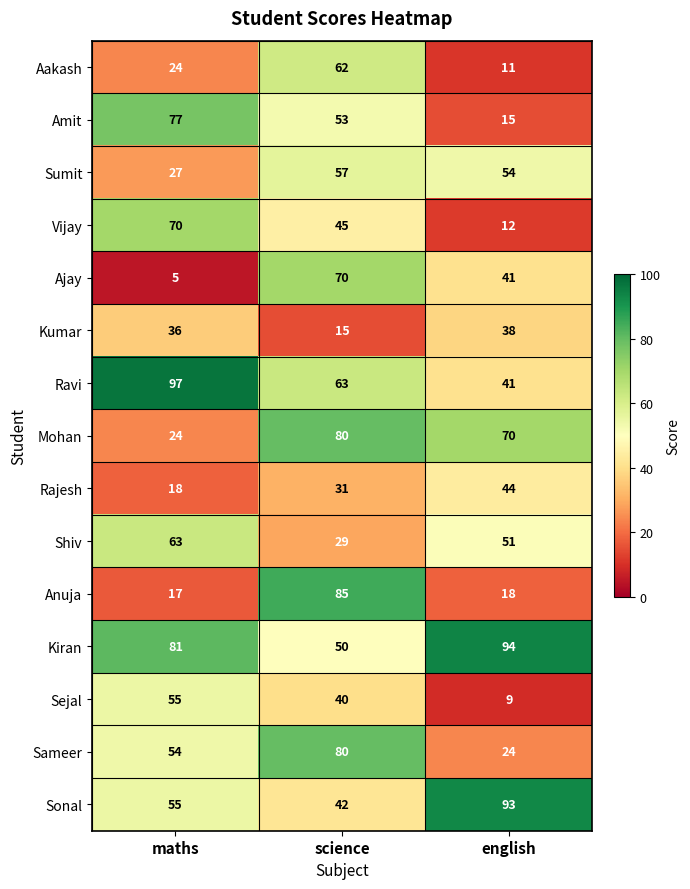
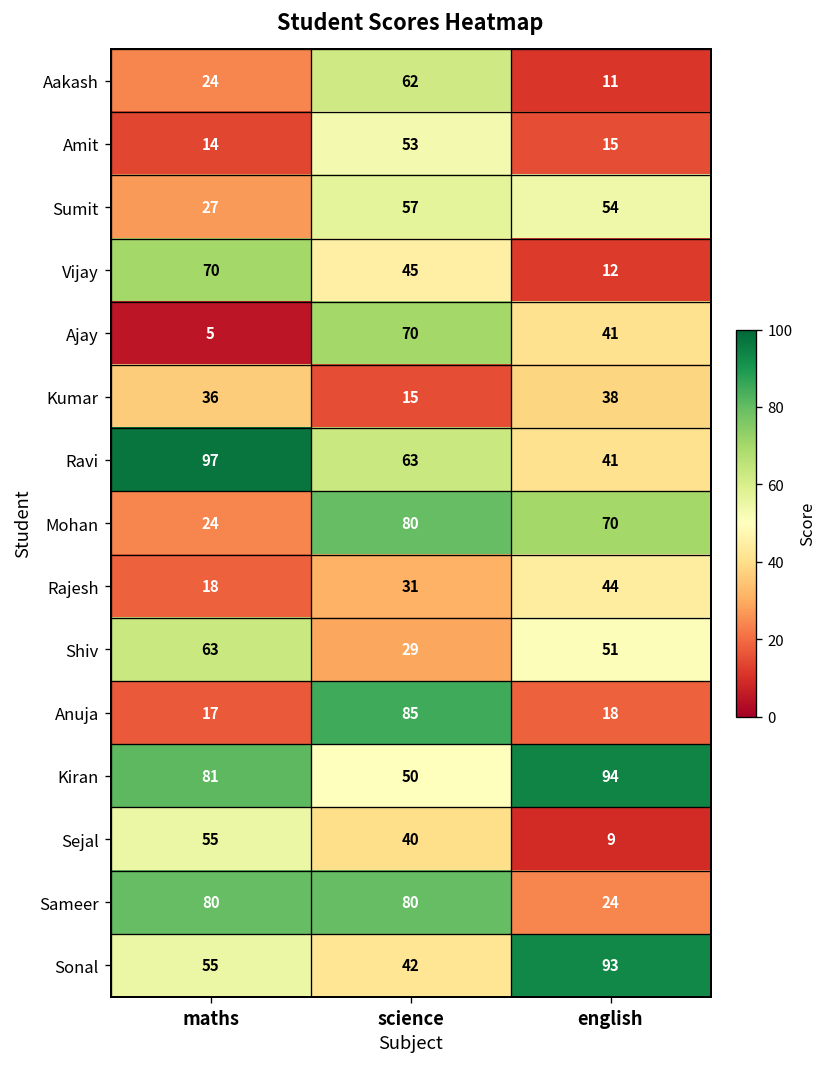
  {
    "Aakash": {
      "maths": 24,
      "science": 62,
      "english": 11
    },
    "Amit": {
-     "maths": 77,
+     "maths": 14,
      "science": 53,
      "english": 15
    },
    "Sumit": {
      "maths": 27,
      "science": 57,
      "english": 54
    },
    "Vijay": {
      "maths": 70,
      "science": 45,
      "english": 12
    },
    "Ajay": {
      "maths": 5,
      "science": 70,
      "english": 41
    },
    "Kumar": {
      "maths": 36,
      "science": 15,
      "english": 38
    },
    "Ravi": {
      "maths": 97,
      "science": 63,
      "english": 41
    },
    "Mohan": {
      "maths": 24,
      "science": 80,
      "english": 70
    },
    "Rajesh": {
      "maths": 18,
      "science": 31,
      "english": 44
    },
    "Shiv": {
      "maths": 63,
      "science": 29,
      "english": 51
    },
    "Anuja": {
      "maths": 17,
      "science": 85,
      "english": 18
    },
    "Kiran": {
      "maths": 81,
      "science": 50,
      "english": 94
    },
    "Sejal": {
      "maths": 55,
      "science": 40,
      "english": 9
    },
    "Sameer": {
-     "maths": 54,
+     "maths": 80,
      "science": 80,
      "english": 24
    },
    "Sonal": {
      "maths": 55,
      "science": 42,
      "english": 93
    }
  }
